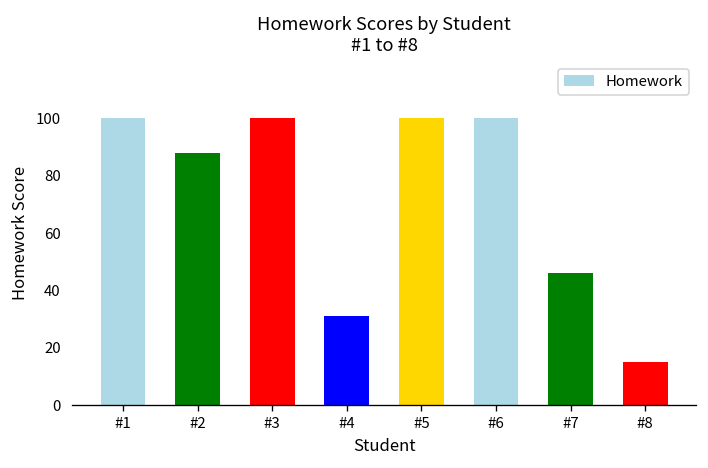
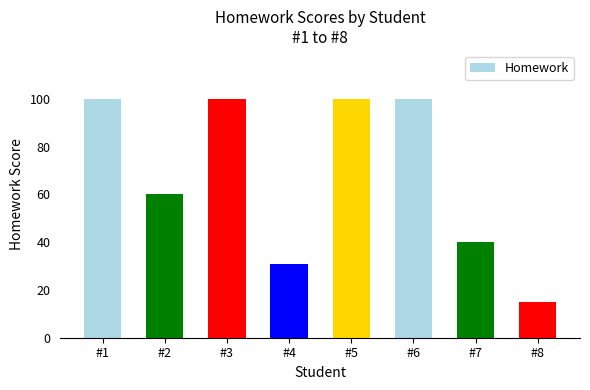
  {
    "#1": 100,
-   "#2": 88,
+   "#2": 60,
    "#3": 100,
    "#4": 31,
    "#5": 100,
    "#6": 100,
-   "#7": 46,
+   "#7": 40,
    "#8": 15
  }
